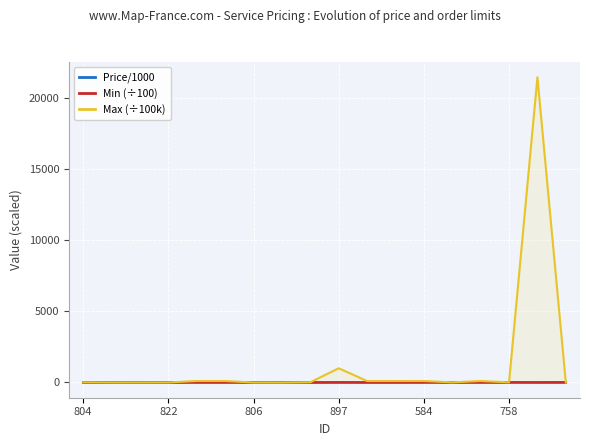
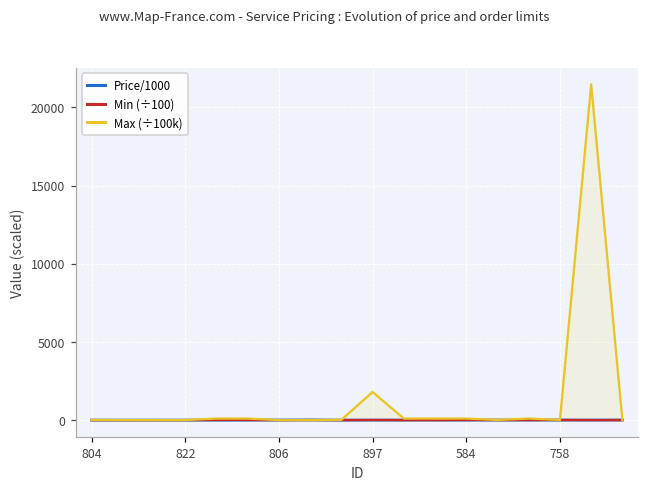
  {
    "Min (÷100)": {
      "897": 0
    },
    "Max (÷100k)": {
-     "897": 1000
+     "897": 1800
    }
  }
